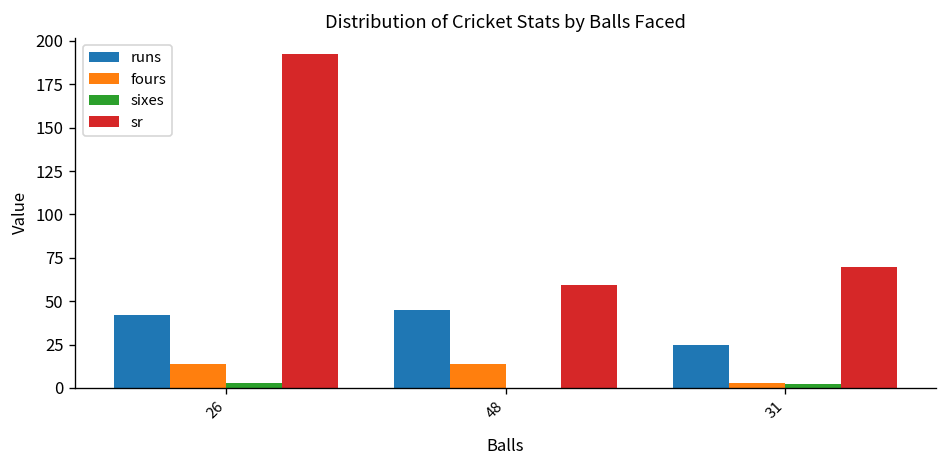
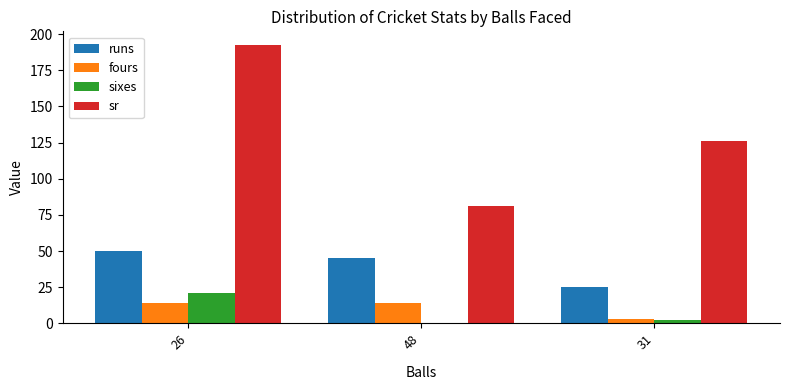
  {
    "runs": {
-     "26": 42,
+     "26": 50,
      "48": 45,
      "31": 25
    },
    "fours": {
      "26": 14,
      "48": 14,
      "31": 3
    },
    "sixes": {
-     "26": 3,
+     "26": 21,
      "48": 0,
      "31": 2
    },
    "sr": {
      "26": 192,
-     "48": 59,
-     "31": 70
+     "48": 81,
+     "31": 126
    }
  }
